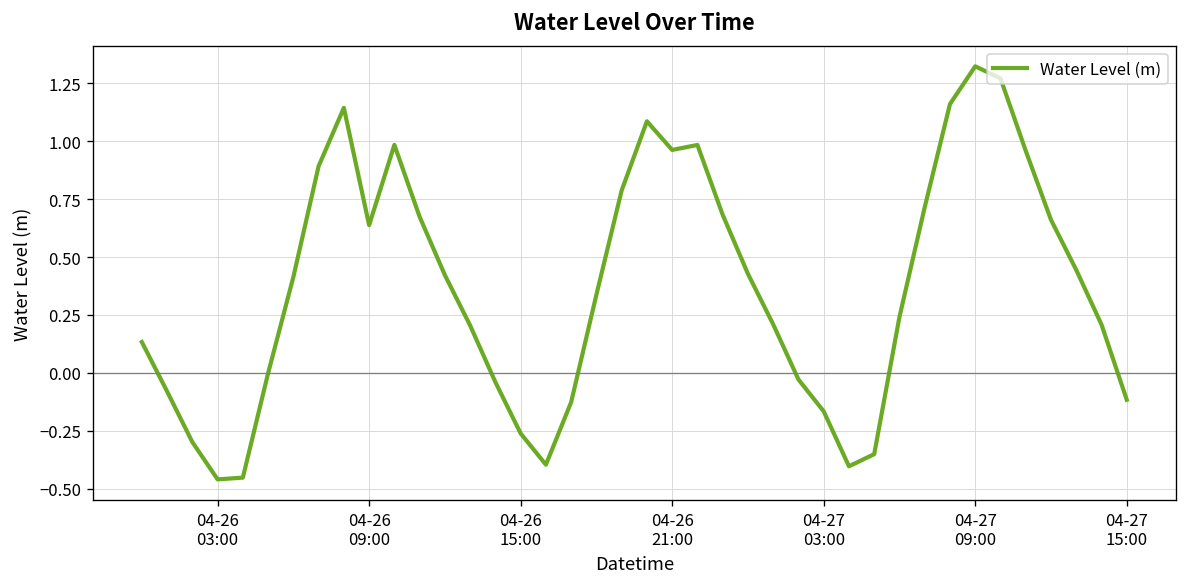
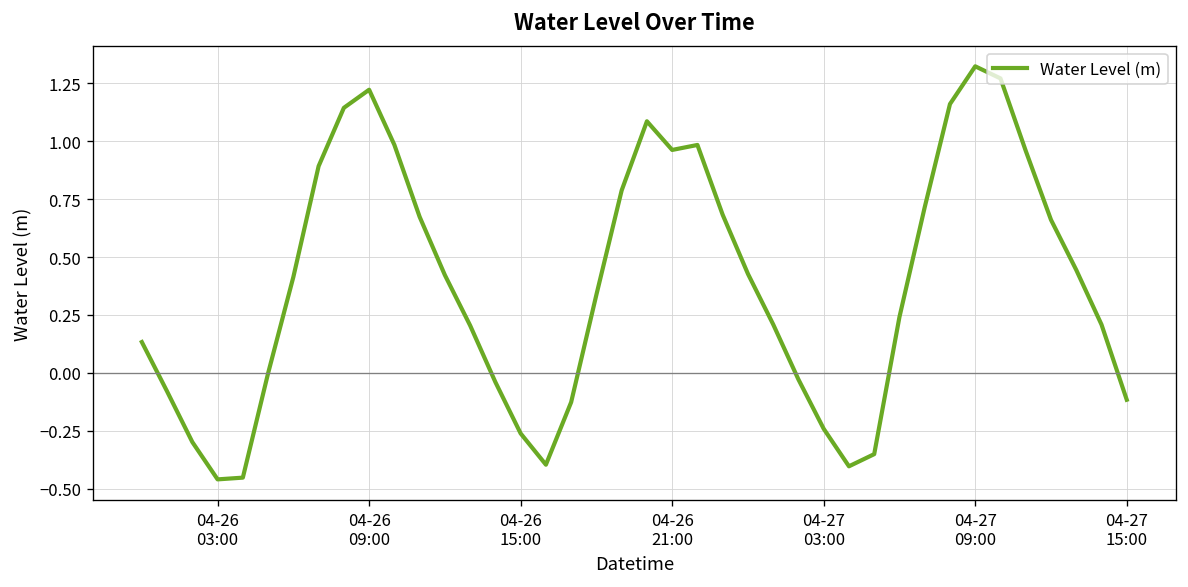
  {
    "04-26 03:00": -0.46,
-   "04-26 09:00": 0.64,
+   "04-26 09:00": 1.22,
    "04-26 15:00": -0.26,
    "04-26 21:00": 0.96,
-   "04-27 03:00": -0.17,
+   "04-27 03:00": -0.24,
    "04-27 09:00": 1.32,
    "04-27 15:00": -0.12
  }
